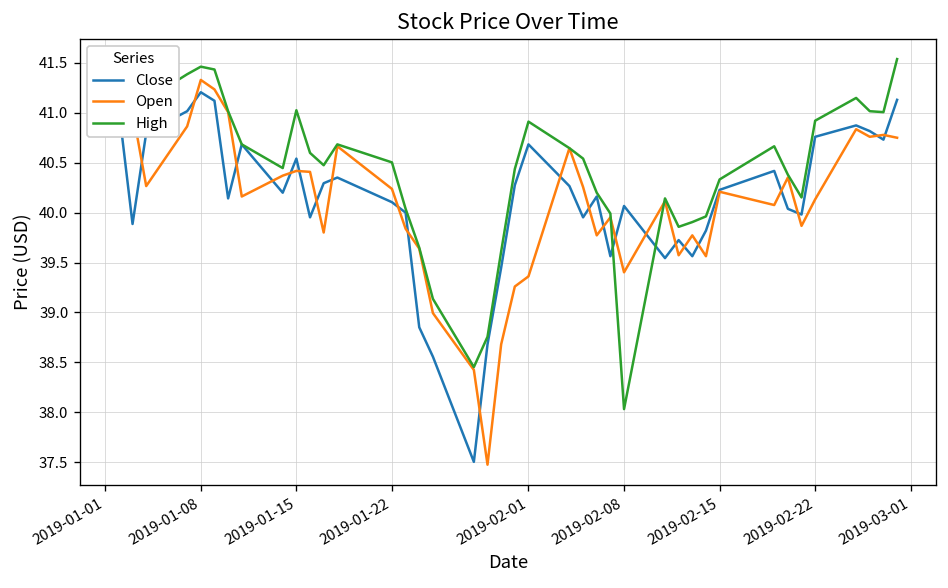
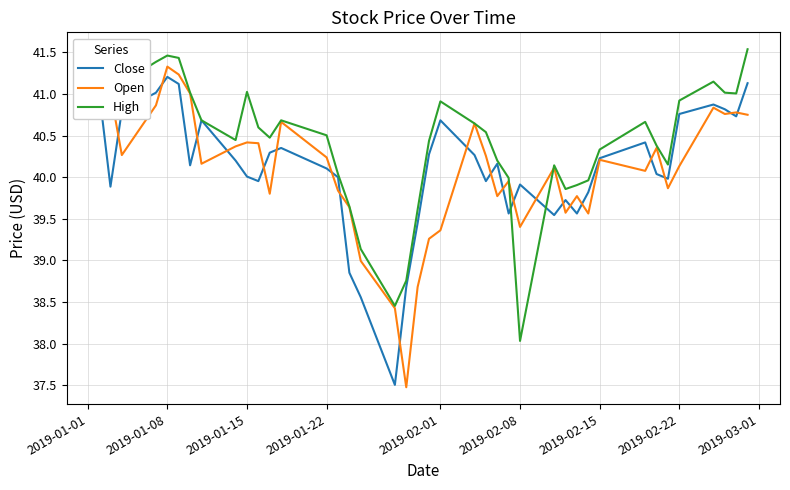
  {
    "Close": {
      "2019-01-08": 41.2,
-     "2019-01-15": 40.5,
+     "2019-01-15": 40.0,
      "2019-01-22": 40.1,
      "2019-02-01": 40.7,
-     "2019-02-08": 40.1,
+     "2019-02-08": 39.9,
      "2019-02-22": 40.8
    },
    "Open": {
      "2019-01-08": 41.3,
      "2019-01-15": 40.4,
      "2019-01-22": 40.2,
      "2019-02-01": 39.4,
      "2019-02-08": 39.4,
      "2019-02-22": 40.1
    },
    "High": {
      "2019-01-08": 41.5,
      "2019-01-15": 41.0,
      "2019-01-22": 40.5,
      "2019-02-01": 40.9,
      "2019-02-08": 38.0,
      "2019-02-15": 40.3,
      "2019-02-22": 40.9
    }
  }
